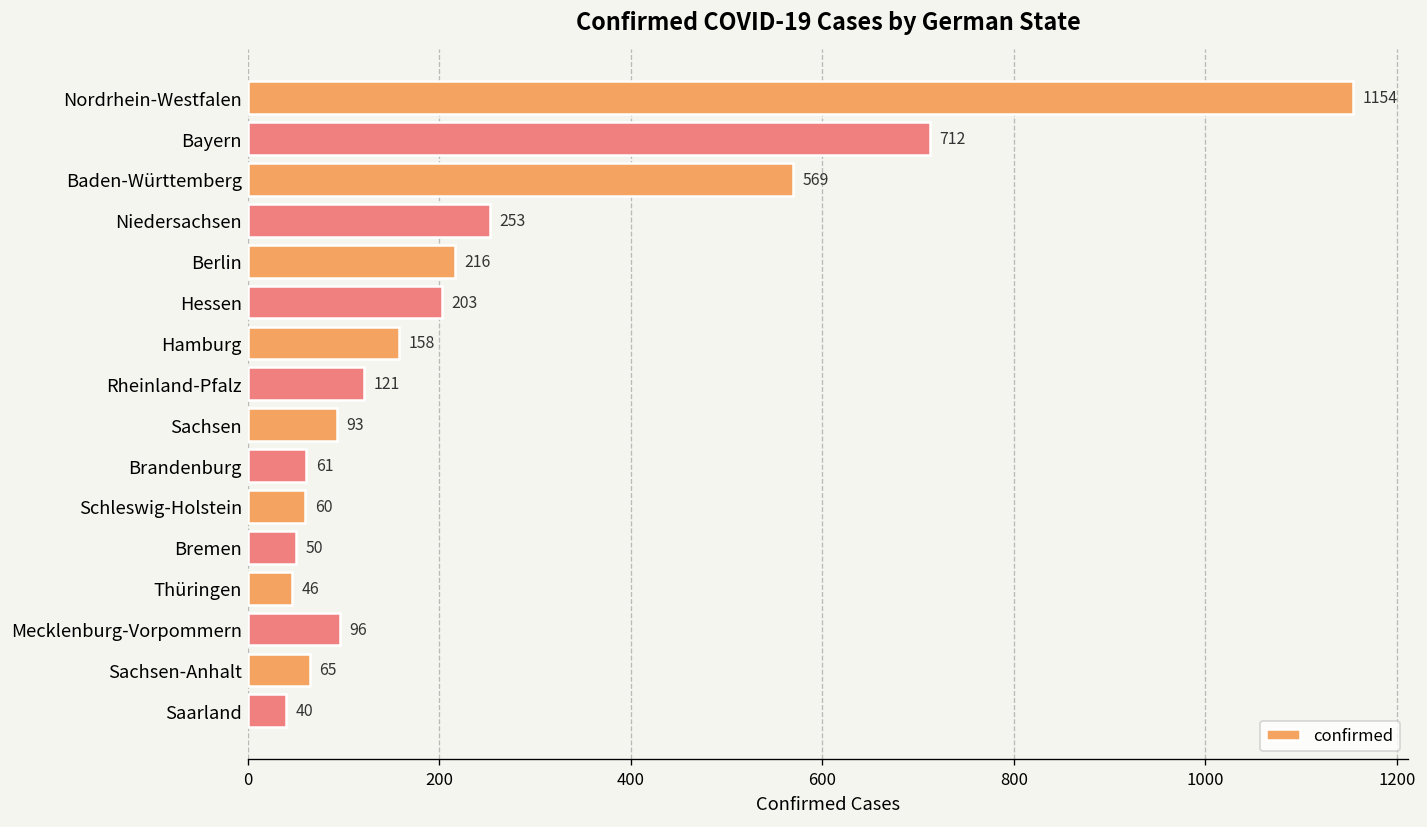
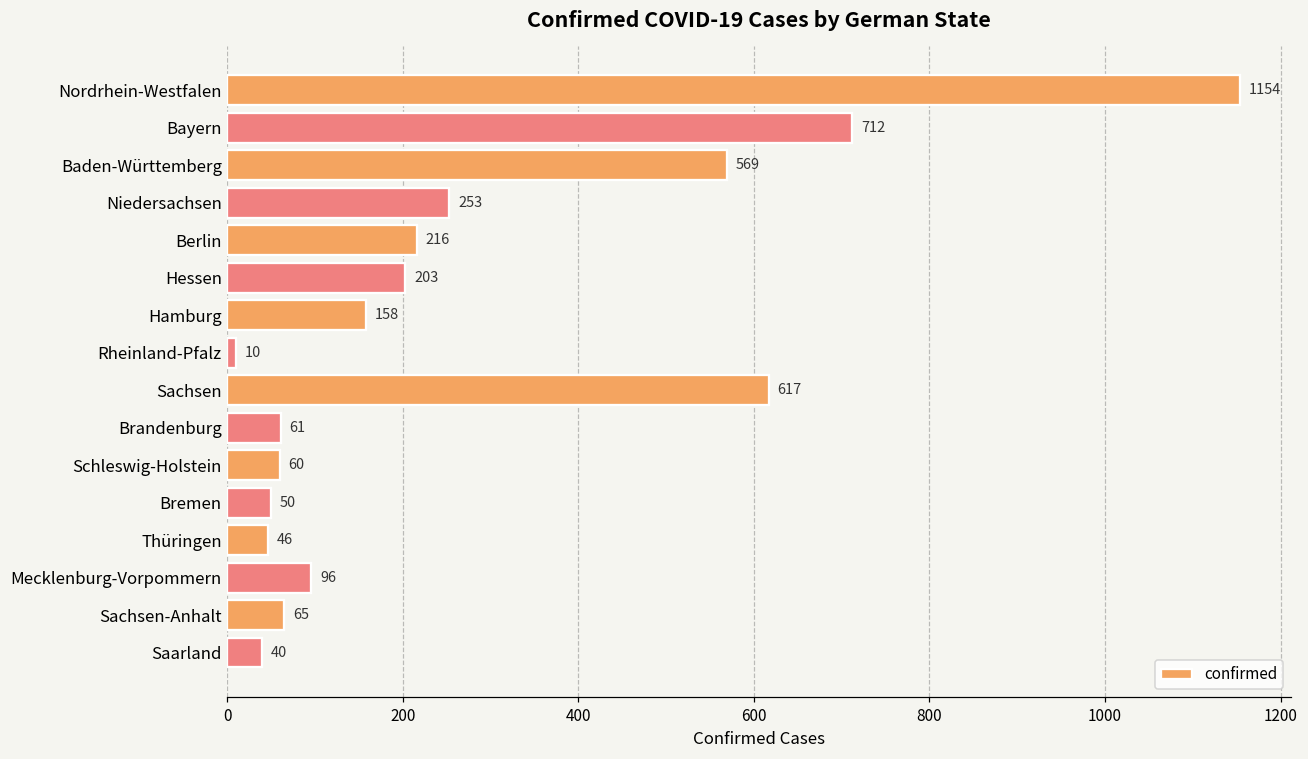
  {
    "Nordrhein-Westfalen": 1154,
    "Bayern": 712,
    "Baden-Württemberg": 569,
    "Niedersachsen": 253,
    "Berlin": 216,
    "Hessen": 203,
    "Hamburg": 158,
-   "Rheinland-Pfalz": 121,
-   "Sachsen": 93,
+   "Rheinland-Pfalz": 10,
+   "Sachsen": 617,
    "Brandenburg": 61,
    "Schleswig-Holstein": 60,
    "Bremen": 50,
    "Thüringen": 46,
    "Mecklenburg-Vorpommern": 96,
    "Sachsen-Anhalt": 65,
    "Saarland": 40
  }
